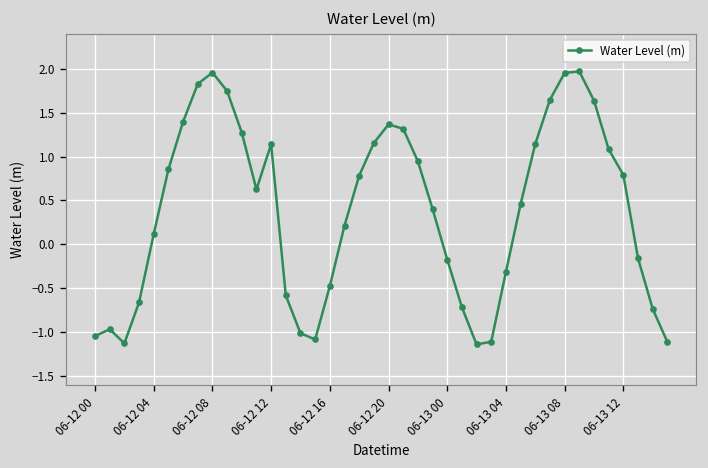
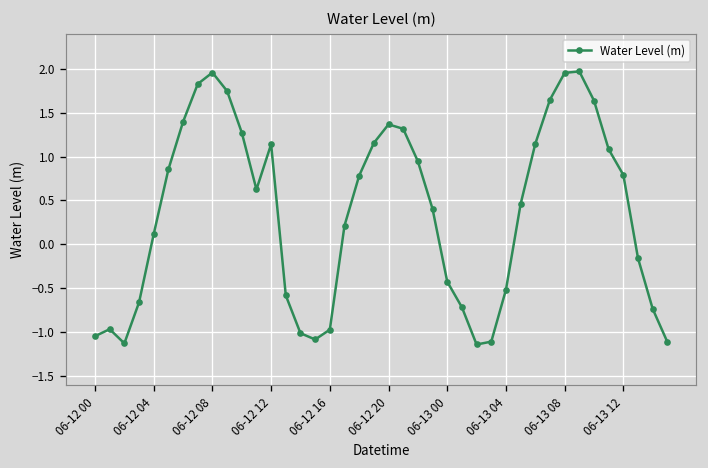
  {
    "06-12 00": -1.0,
    "06-12 04": 0.1,
    "06-12 08": 2.0,
    "06-12 12": 1.1,
-   "06-12 16": -0.5,
+   "06-12 16": -1.0,
    "06-12 20": 1.4,
-   "06-13 00": -0.2,
-   "06-13 04": -0.3,
+   "06-13 00": -0.4,
+   "06-13 04": -0.5,
    "06-13 08": 2.0,
    "06-13 12": 0.8
  }
